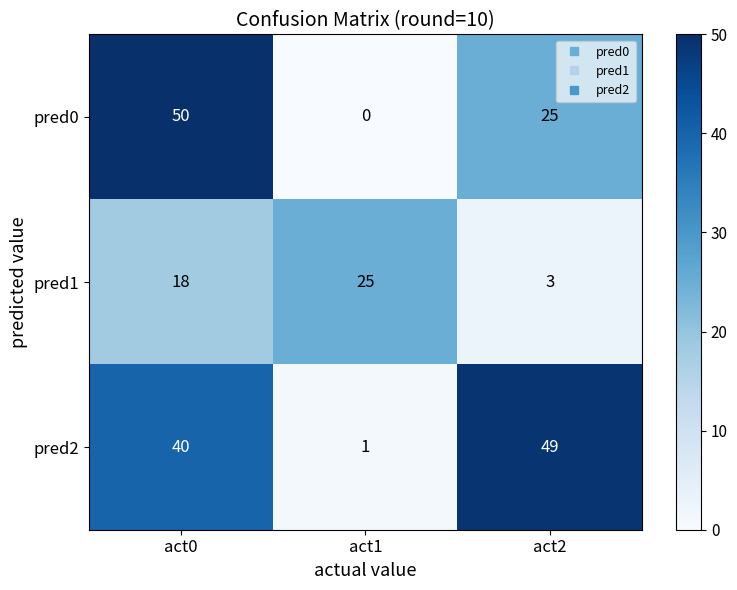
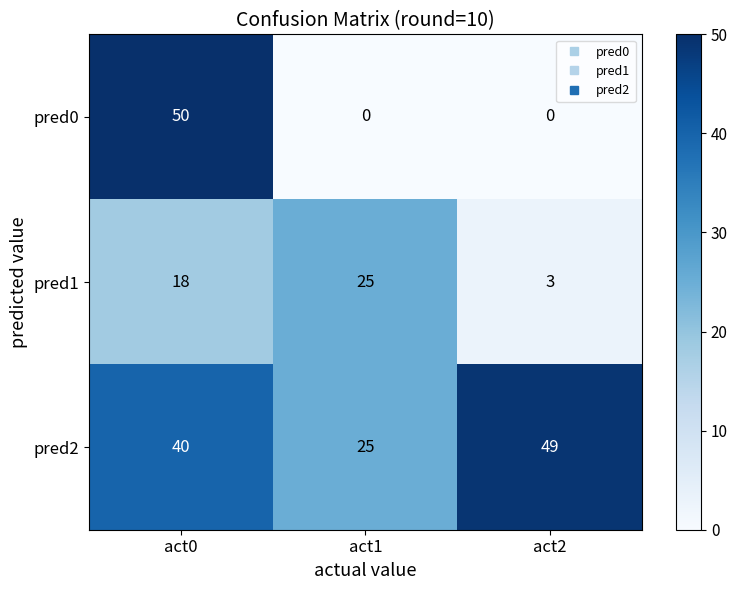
  {
    "pred0": {
      "act0": 50,
      "act1": 0,
-     "act2": 25
+     "act2": 0
    },
    "pred1": {
      "act0": 18,
      "act1": 25,
      "act2": 3
    },
    "pred2": {
      "act0": 40,
-     "act1": 1,
+     "act1": 25,
      "act2": 49
    }
  }
